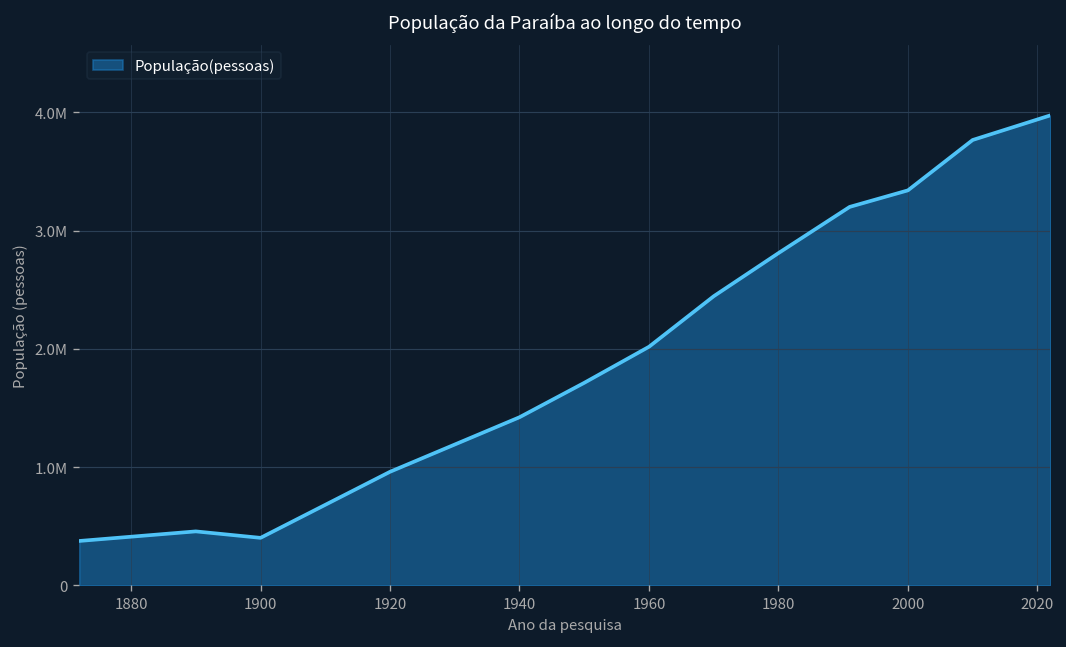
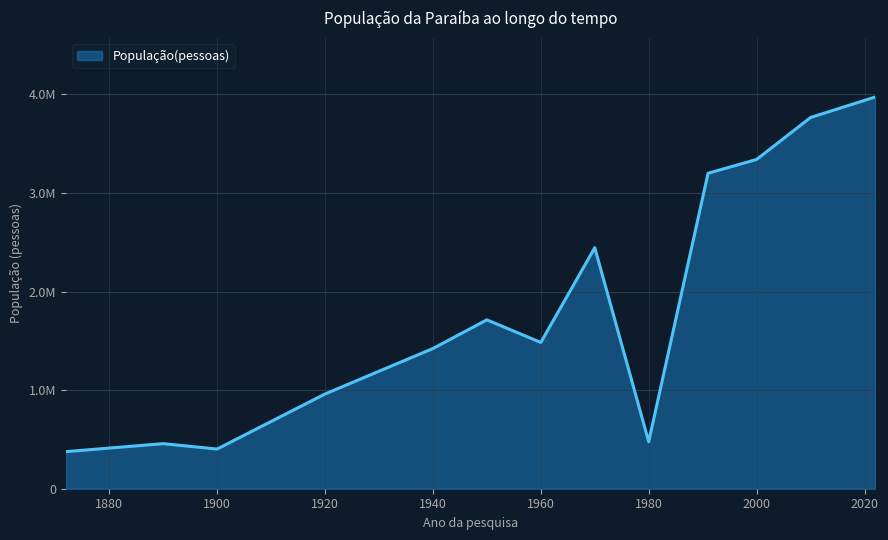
  {
    "1900": 400000,
    "1920": 1000000,
    "1940": 1400000,
-   "1960": 2000000,
-   "1980": 2800000,
+   "1960": 1500000,
+   "1980": 500000,
    "2000": 3300000
  }
